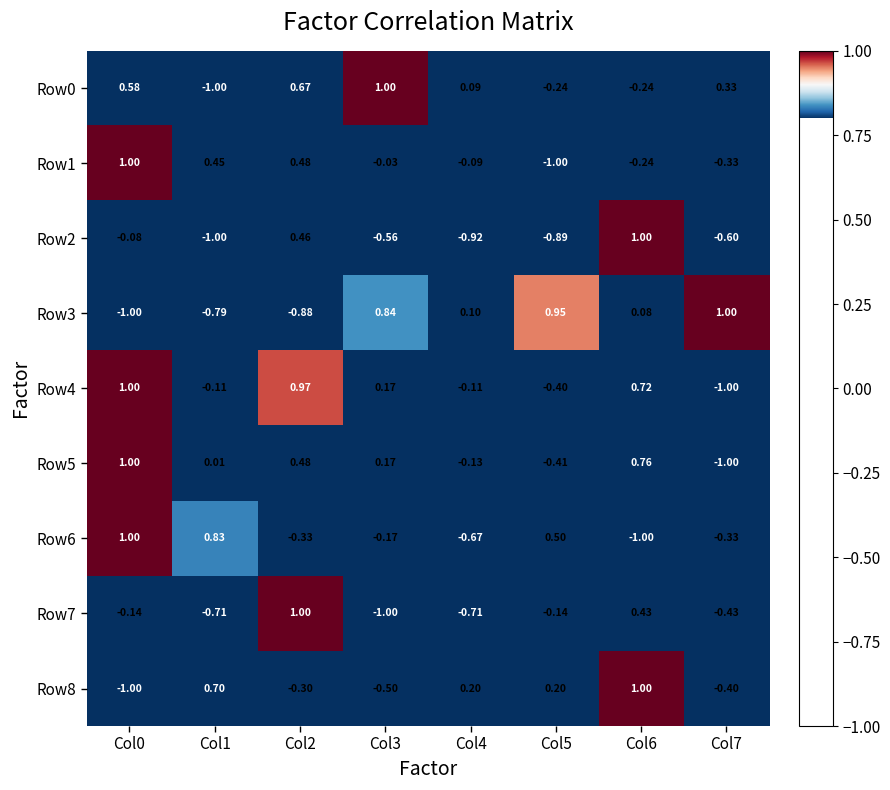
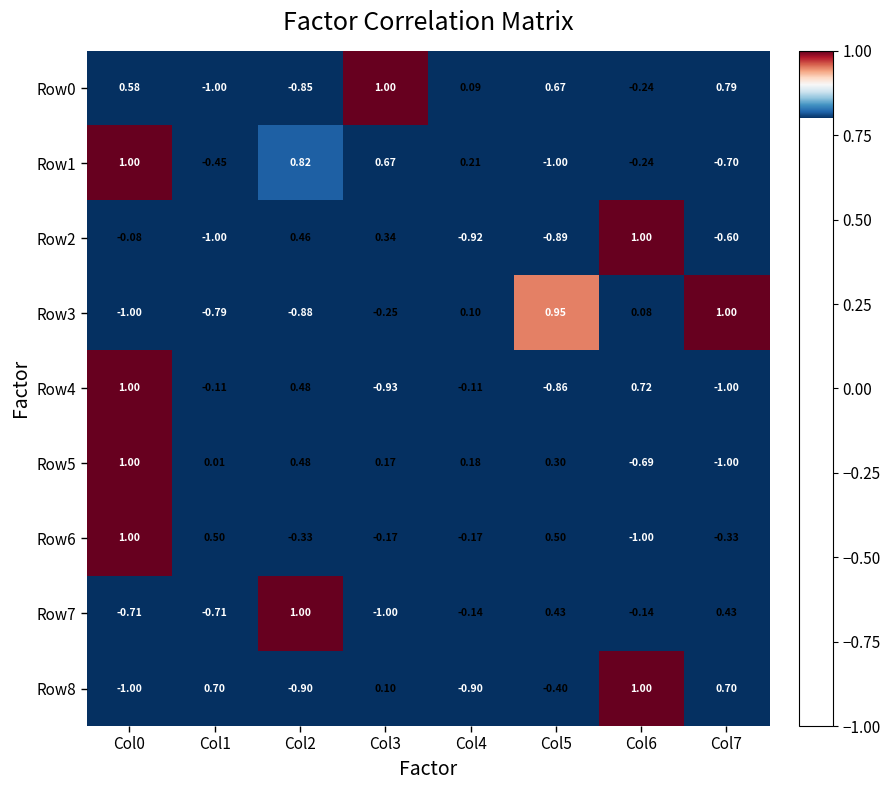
  {
    "Row0": {
      "Col0": 0.58,
      "Col1": -1.00,
-     "Col2": 0.67,
+     "Col2": -0.85,
      "Col3": 1.00,
      "Col4": 0.09,
-     "Col5": -0.24,
+     "Col5": 0.67,
      "Col6": -0.24,
-     "Col7": 0.33
+     "Col7": 0.79
    },
    "Row1": {
      "Col0": 1.00,
-     "Col1": 0.45,
-     "Col2": 0.48,
-     "Col3": -0.03,
-     "Col4": -0.09,
+     "Col1": -0.45,
+     "Col2": 0.82,
+     "Col3": 0.67,
+     "Col4": 0.21,
      "Col5": -1.00,
      "Col6": -0.24,
-     "Col7": -0.33
+     "Col7": -0.70
    },
    "Row2": {
      "Col0": -0.08,
      "Col1": -1.00,
      "Col2": 0.46,
-     "Col3": -0.56,
+     "Col3": 0.34,
      "Col4": -0.92,
      "Col5": -0.89,
      "Col6": 1.00,
      "Col7": -0.60
    },
    "Row3": {
      "Col0": -1.00,
      "Col1": -0.79,
      "Col2": -0.88,
-     "Col3": 0.84,
+     "Col3": -0.25,
      "Col4": 0.10,
      "Col5": 0.95,
      "Col6": 0.08,
      "Col7": 1.00
    },
    "Row4": {
      "Col0": 1.00,
      "Col1": -0.11,
-     "Col2": 0.97,
-     "Col3": 0.17,
+     "Col2": 0.48,
+     "Col3": -0.93,
      "Col4": -0.11,
-     "Col5": -0.40,
+     "Col5": -0.86,
      "Col6": 0.72,
      "Col7": -1.00
    },
    "Row5": {
      "Col0": 1.00,
      "Col1": 0.01,
      "Col2": 0.48,
      "Col3": 0.17,
-     "Col4": -0.13,
-     "Col5": -0.41,
-     "Col6": 0.76,
+     "Col4": 0.18,
+     "Col5": 0.30,
+     "Col6": -0.69,
      "Col7": -1.00
    },
    "Row6": {
      "Col0": 1.00,
-     "Col1": 0.83,
+     "Col1": 0.50,
      "Col2": -0.33,
      "Col3": -0.17,
-     "Col4": -0.67,
+     "Col4": -0.17,
      "Col5": 0.50,
      "Col6": -1.00,
      "Col7": -0.33
    },
    "Row7": {
-     "Col0": -0.14,
+     "Col0": -0.71,
      "Col1": -0.71,
      "Col2": 1.00,
      "Col3": -1.00,
-     "Col4": -0.71,
-     "Col5": -0.14,
-     "Col6": 0.43,
-     "Col7": -0.43
+     "Col4": -0.14,
+     "Col5": 0.43,
+     "Col6": -0.14,
+     "Col7": 0.43
    },
    "Row8": {
      "Col0": -1.00,
      "Col1": 0.70,
-     "Col2": -0.30,
-     "Col3": -0.50,
-     "Col4": 0.20,
-     "Col5": 0.20,
+     "Col2": -0.90,
+     "Col3": 0.10,
+     "Col4": -0.90,
+     "Col5": -0.40,
      "Col6": 1.00,
-     "Col7": -0.40
+     "Col7": 0.70
    }
  }
